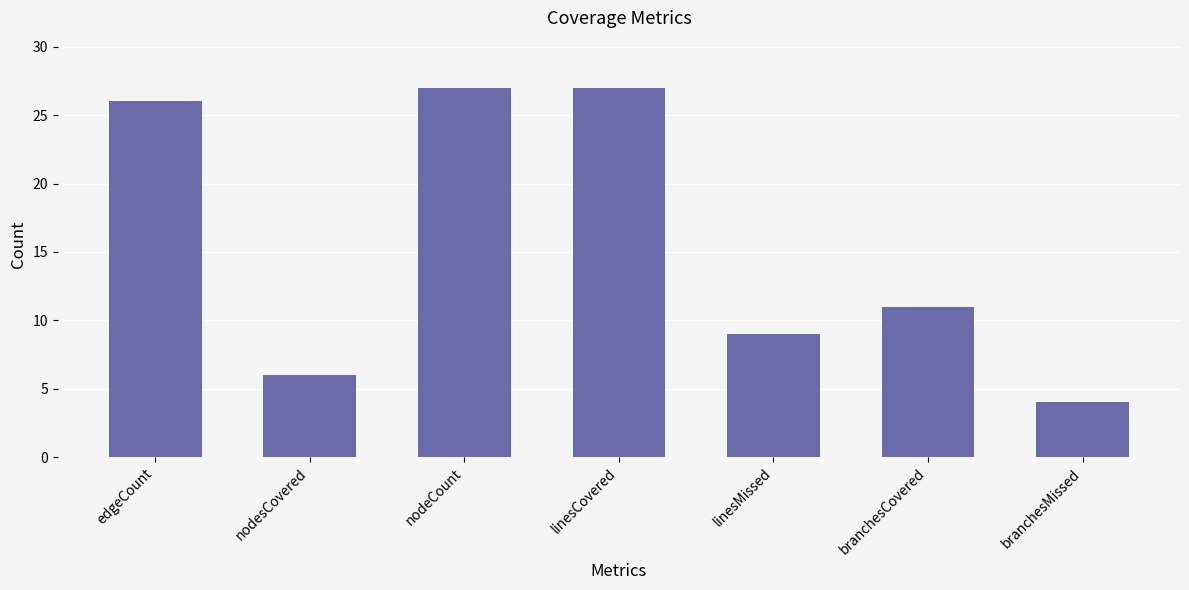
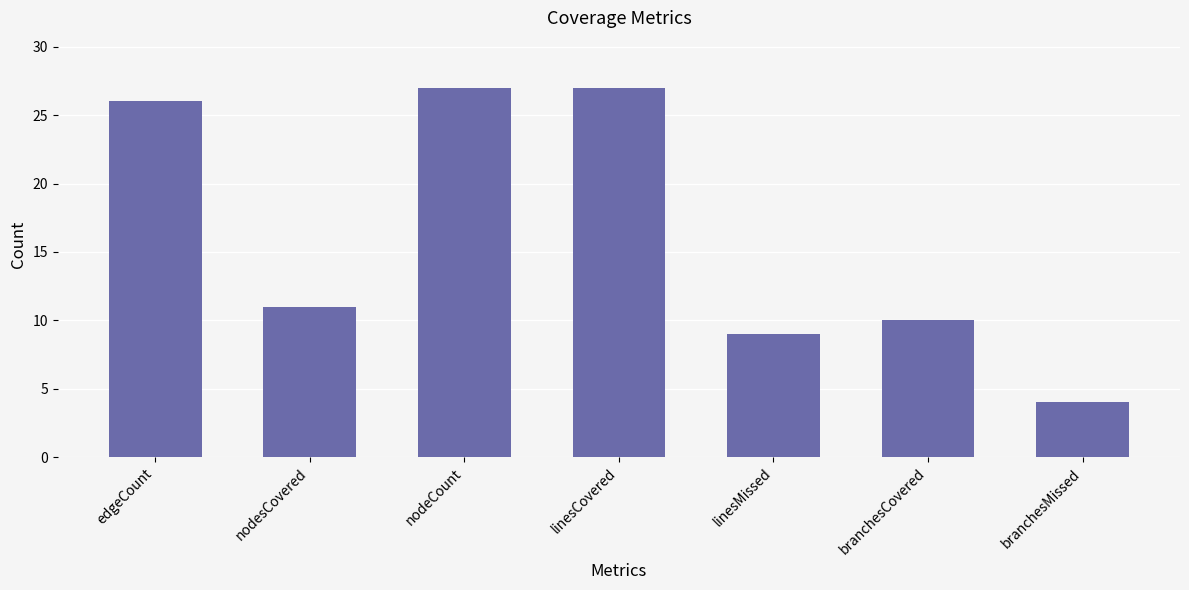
  {
    "edgeCount": 26,
-   "nodesCovered": 6,
+   "nodesCovered": 11,
    "nodeCount": 27,
    "linesCovered": 27,
    "linesMissed": 9,
-   "branchesCovered": 11,
+   "branchesCovered": 10,
    "branchesMissed": 4
  }
